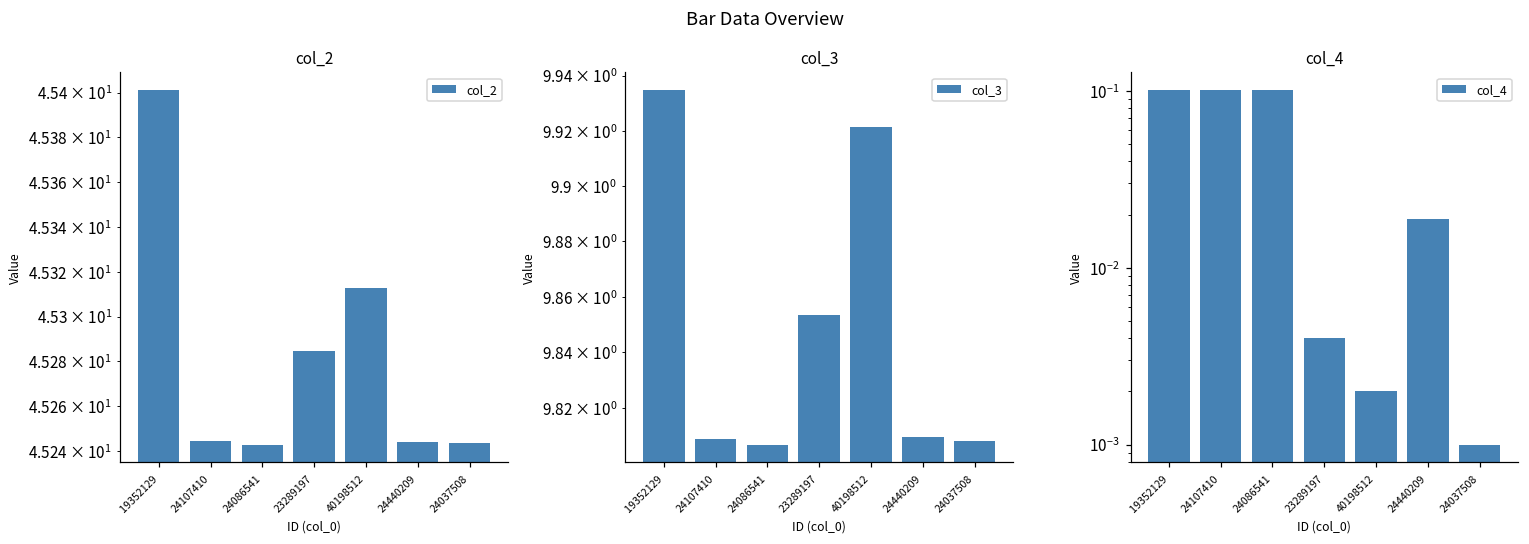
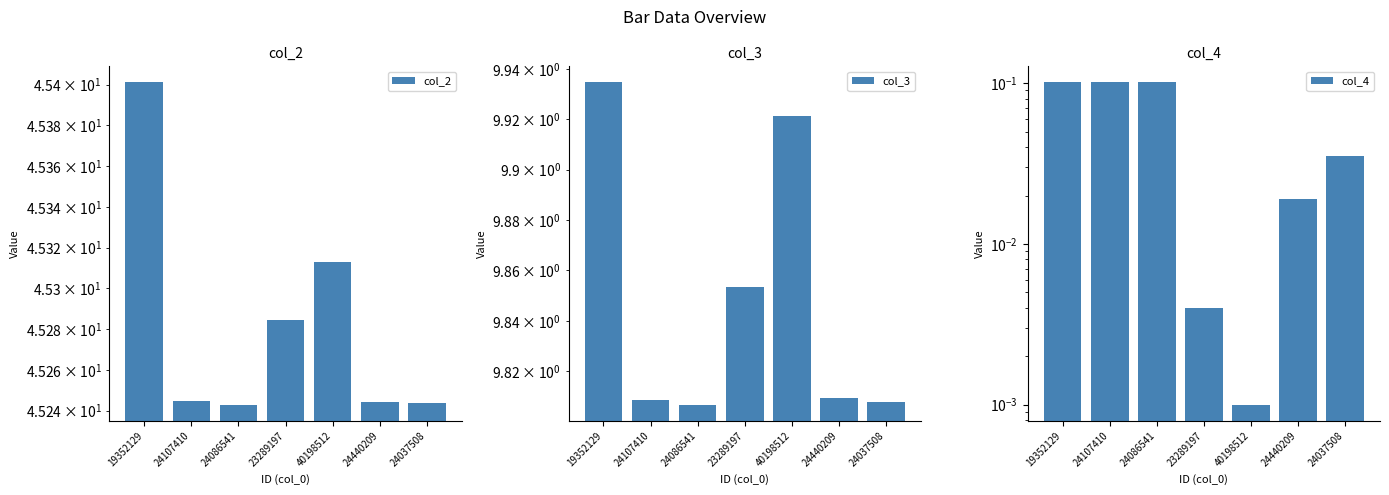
  {
    "col_4": {
      "19352129": 0.10,
      "24107410": 0.10,
      "24086541": 0.10,
      "23289197": 0.004,
-     "40198512": 0.002,
+     "40198512": 0.001,
      "24440209": 0.019,
-     "24037508": 0.001
+     "24037508": 0.035
    }
  }
